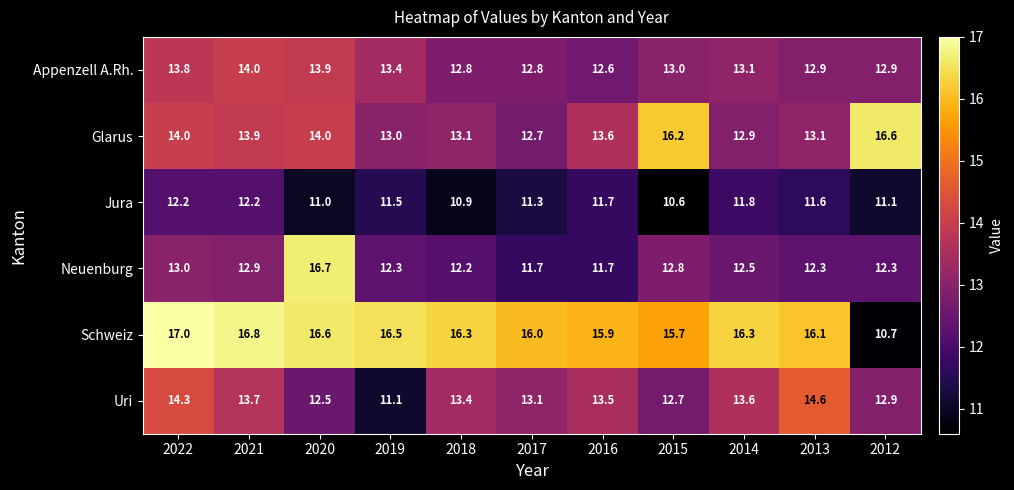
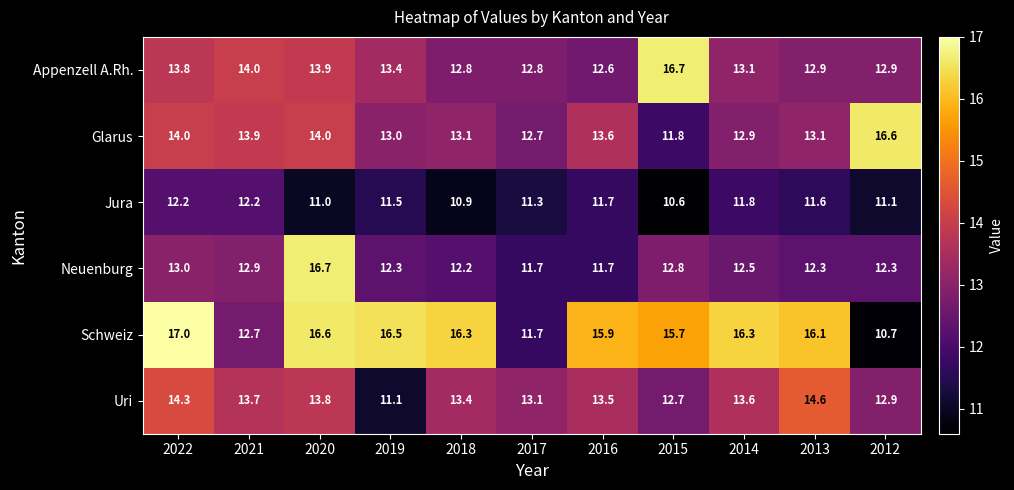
  {
    "Appenzell A.Rh.": {
      "2022": 13.8,
      "2021": 14.0,
      "2020": 13.9,
      "2019": 13.4,
      "2018": 12.8,
      "2017": 12.8,
      "2016": 12.6,
-     "2015": 13.0,
+     "2015": 16.7,
      "2014": 13.1,
      "2013": 12.9,
      "2012": 12.9
    },
    "Glarus": {
      "2022": 14.0,
      "2021": 13.9,
      "2020": 14.0,
      "2019": 13.0,
      "2018": 13.1,
      "2017": 12.7,
      "2016": 13.6,
-     "2015": 16.2,
+     "2015": 11.8,
      "2014": 12.9,
      "2013": 13.1,
      "2012": 16.6
    },
    "Jura": {
      "2022": 12.2,
      "2021": 12.2,
      "2020": 11.0,
      "2019": 11.5,
      "2018": 10.9,
      "2017": 11.3,
      "2016": 11.7,
      "2015": 10.6,
      "2014": 11.8,
      "2013": 11.6,
      "2012": 11.1
    },
    "Neuenburg": {
      "2022": 13.0,
      "2021": 12.9,
      "2020": 16.7,
      "2019": 12.3,
      "2018": 12.2,
      "2017": 11.7,
      "2016": 11.7,
      "2015": 12.8,
      "2014": 12.5,
      "2013": 12.3,
      "2012": 12.3
    },
    "Schweiz": {
      "2022": 17.0,
-     "2021": 16.8,
+     "2021": 12.7,
      "2020": 16.6,
      "2019": 16.5,
      "2018": 16.3,
-     "2017": 16.0,
+     "2017": 11.7,
      "2016": 15.9,
      "2015": 15.7,
      "2014": 16.3,
      "2013": 16.1,
      "2012": 10.7
    },
    "Uri": {
      "2022": 14.3,
      "2021": 13.7,
-     "2020": 12.5,
+     "2020": 13.8,
      "2019": 11.1,
      "2018": 13.4,
      "2017": 13.1,
      "2016": 13.5,
      "2015": 12.7,
      "2014": 13.6,
      "2013": 14.6,
      "2012": 12.9
    }
  }
